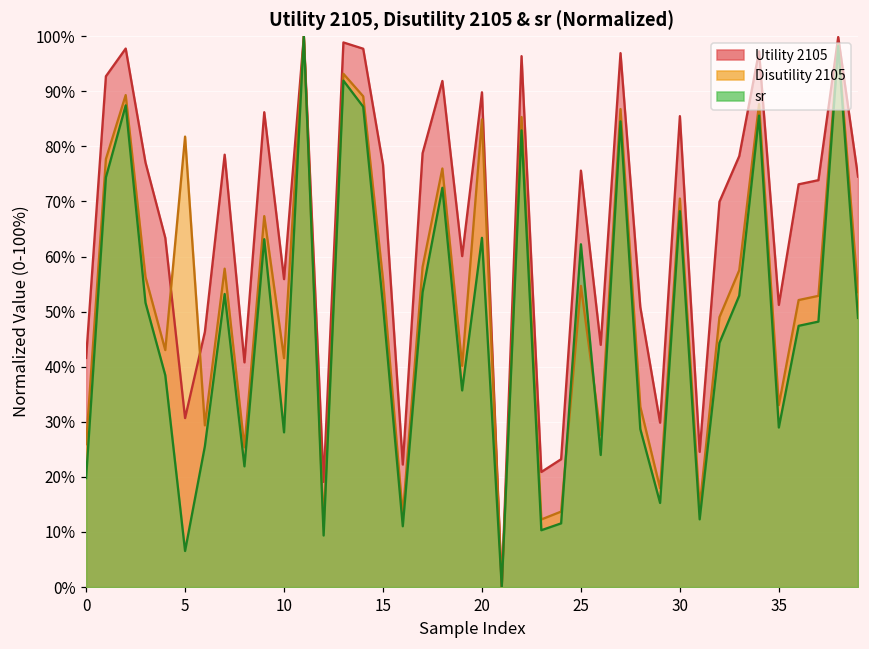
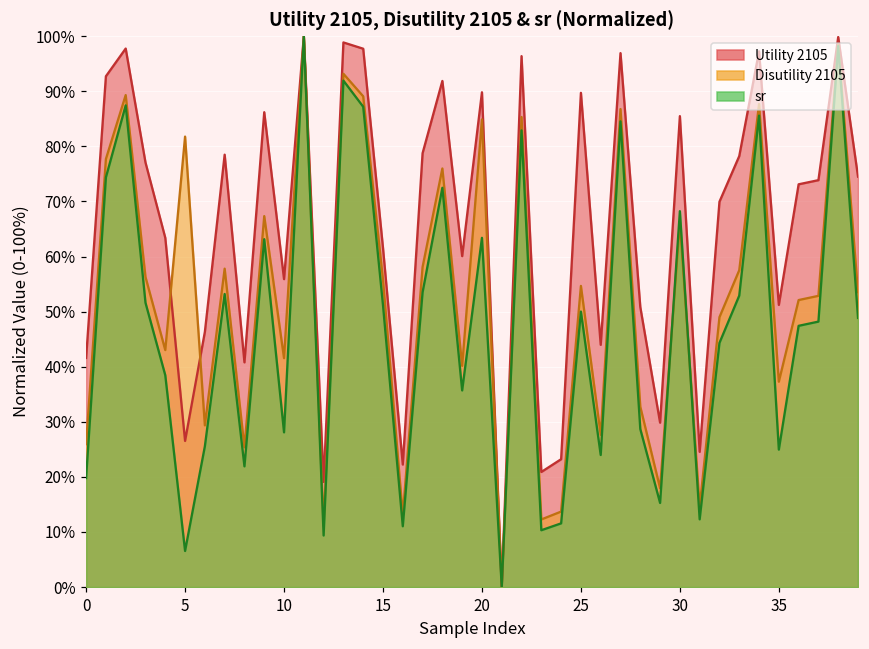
  {
    "Utility 2105": {
      "0": "42%",
-     "5": "31%",
+     "5": "27%",
      "10": "56%",
-     "15": "77%",
+     "15": "62%",
      "20": "90%",
-     "25": "76%",
+     "25": "90%",
      "30": "85%",
      "35": "51%"
    },
    "Disutility 2105": {
      "0": "26%",
      "5": "82%",
      "10": "42%",
      "15": "56%",
      "20": "85%",
      "25": "55%",
-     "30": "71%",
-     "35": "33%"
+     "30": "66%",
+     "35": "37%"
    },
    "sr": {
      "0": "20%",
      "5": "7%",
      "10": "28%",
      "15": "51%",
      "20": "63%",
-     "25": "62%",
+     "25": "50%",
      "30": "68%",
-     "35": "29%"
+     "35": "25%"
    }
  }
